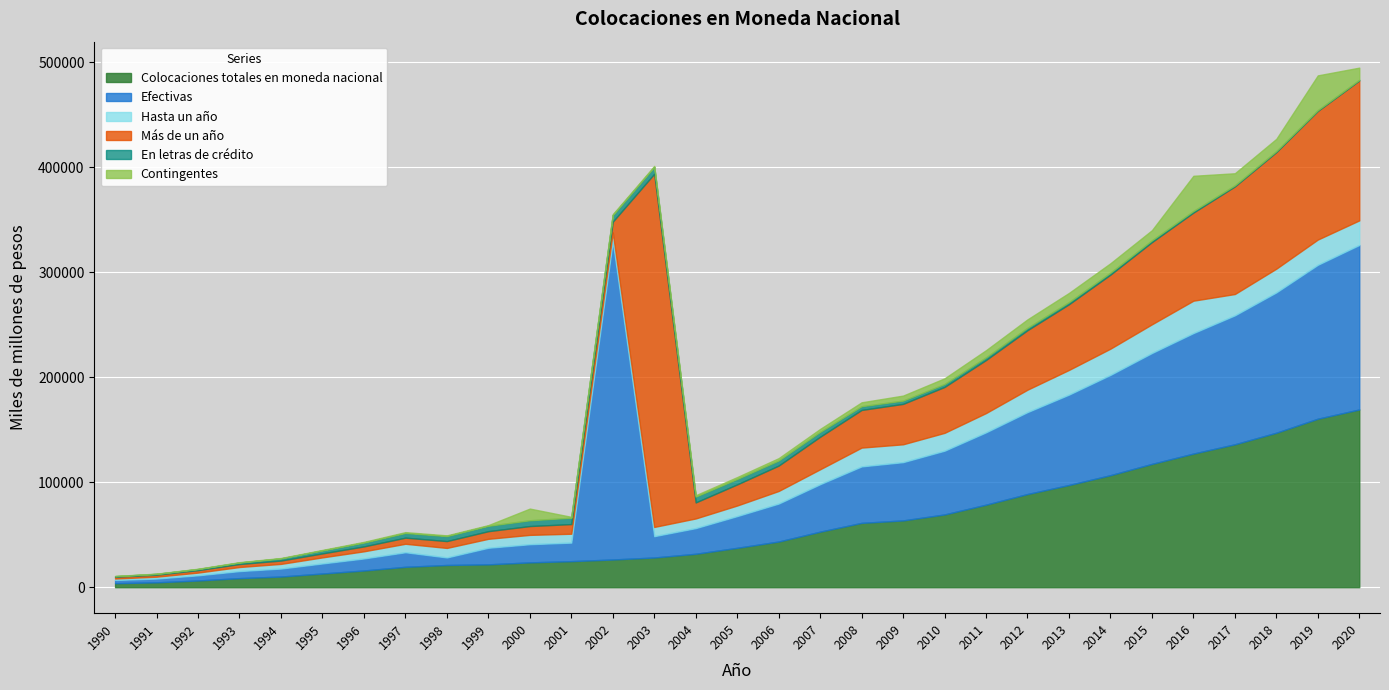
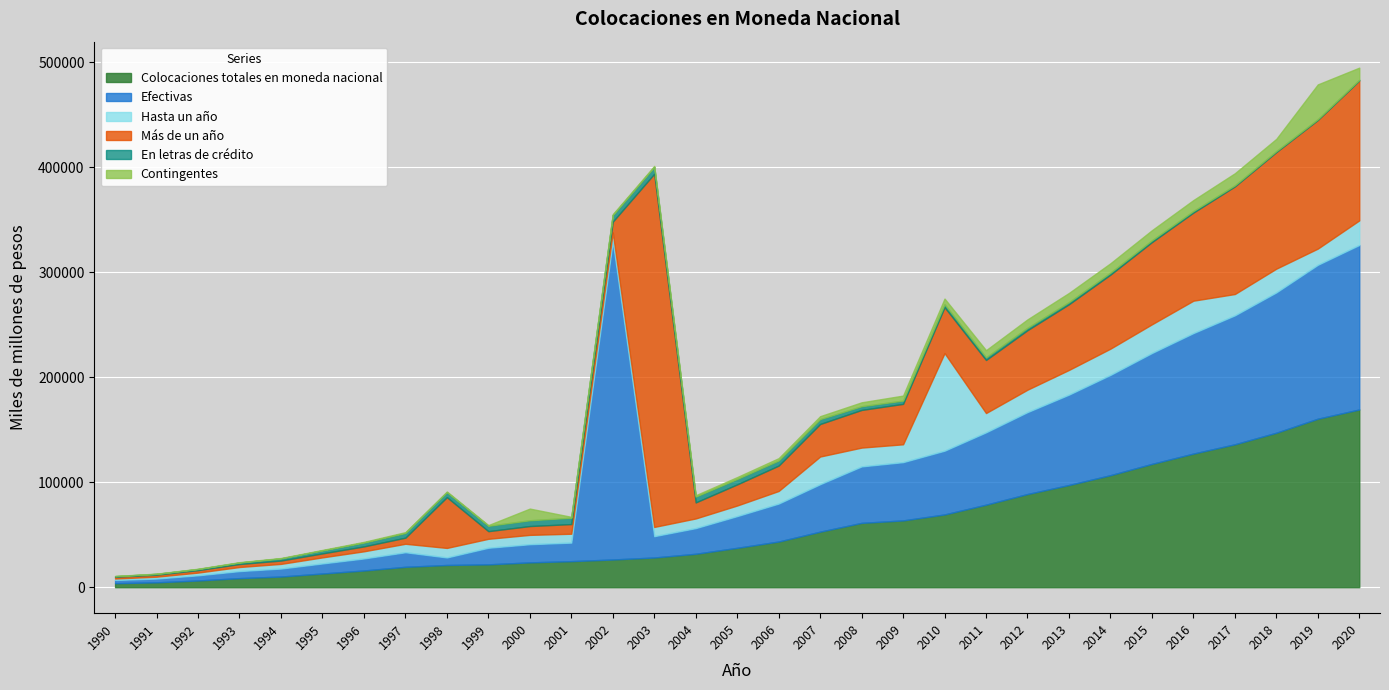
  {
    "Colocaciones totales en moneda nacional": {
      "1990": 4000,
      "1991": 5000,
      "1992": 6000,
      "1993": 9000,
      "1994": 10000,
      "1995": 13000,
      "1996": 16000,
      "1997": 19000,
      "1998": 21000,
      "1999": 22000,
      "2000": 24000,
      "2001": 25000,
      "2002": 26000,
      "2003": 28000,
      "2004": 32000,
      "2005": 38000,
      "2006": 44000,
      "2007": 53000,
      "2008": 61000,
      "2009": 64000,
      "2010": 69000,
      "2011": 79000,
      "2012": 89000,
      "2013": 97000,
      "2014": 107000,
      "2015": 117000,
      "2016": 127000,
      "2017": 136000,
      "2018": 147000,
      "2019": 160000,
      "2020": 169000
    },
    "Efectivas": {
      "1992": 5000,
      "1993": 7000,
      "1994": 8000,
      "1995": 10000,
      "1996": 11000,
      "1997": 14000,
      "1998": 7000,
      "1999": 16000,
      "2000": 17000,
      "2001": 18000,
      "2002": 303000,
      "2003": 20000,
      "2004": 24000,
      "2005": 30000,
      "2006": 36000,
      "2007": 45000,
      "2008": 54000,
      "2009": 56000,
      "2010": 61000,
      "2011": 69000,
      "2012": 78000,
      "2013": 86000,
      "2014": 96000,
      "2015": 106000,
      "2016": 115000,
      "2017": 123000,
      "2018": 134000,
      "2019": 147000,
      "2020": 157000
    },
    "Hasta un año": {
      "1993": 4000,
      "1994": 4000,
      "1995": 6000,
      "1996": 7000,
      "1997": 8000,
      "1998": 9000,
      "1999": 9000,
      "2000": 9000,
      "2001": 8000,
      "2002": 8000,
      "2003": 9000,
      "2004": 9000,
      "2005": 10000,
      "2006": 12000,
-     "2007": 14000,
+     "2007": 26000,
      "2008": 18000,
      "2009": 17000,
-     "2010": 17000,
+     "2010": 93000,
      "2011": 18000,
      "2012": 21000,
      "2013": 24000,
      "2014": 25000,
      "2015": 27000,
      "2016": 31000,
      "2017": 20000,
      "2018": 23000,
-     "2019": 24000,
+     "2019": 15000,
      "2020": 23000
    },
    "Más de un año": {
      "1995": 4000,
      "1996": 5000,
      "1997": 6000,
-     "1998": 7000,
+     "1998": 48000,
      "1999": 7000,
      "2000": 8000,
      "2001": 9000,
      "2002": 10000,
      "2003": 336000,
      "2004": 15000,
      "2005": 20000,
      "2006": 24000,
      "2007": 31000,
      "2008": 36000,
      "2009": 39000,
      "2010": 44000,
      "2011": 51000
    },
    "En letras de crédito": {
      "2000": 6000,
      "2007": 5000,
      "2008": 4000,
      "2009": 3000,
      "2010": 3000,
      "2011": 3000
    },
    "Contingentes": {
      "2000": 11000,
      "2007": 3000,
      "2008": 4000,
      "2009": 5000,
      "2010": 5000,
      "2011": 7000,
      "2012": 8000,
      "2013": 9000,
      "2014": 9000,
      "2015": 10000,
-     "2016": 34000,
+     "2016": 10000,
      "2017": 11000,
      "2018": 12000,
      "2019": 33000,
      "2020": 12000
    }
  }
